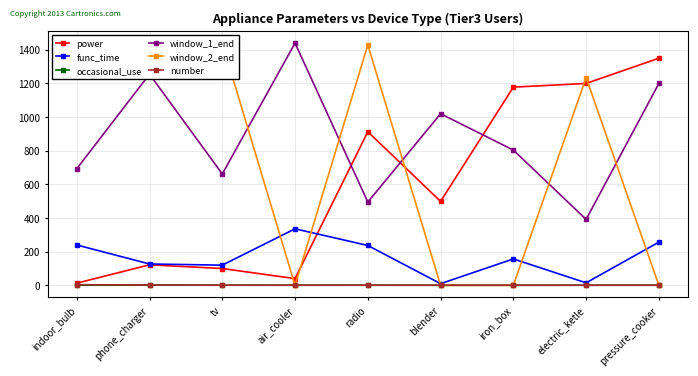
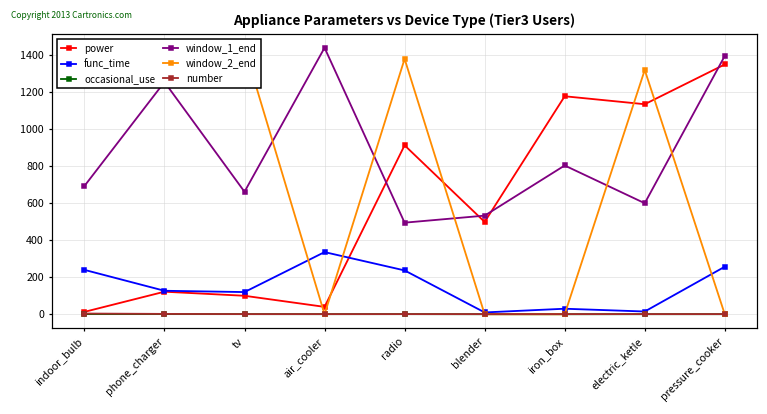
  {
    "power": {
      "tv": 100,
      "air_cooler": 40,
      "radio": 910,
      "blender": 500,
      "iron_box": 1180,
-     "electric_ketle": 1200,
+     "electric_ketle": 1140,
      "pressure_cooker": 1350
    },
    "func_time": {
      "indoor_bulb": 240,
      "tv": 120,
      "air_cooler": 340,
      "radio": 240,
-     "iron_box": 160,
+     "iron_box": 30,
      "pressure_cooker": 260
    },
    "window_1_end": {
      "indoor_bulb": 690,
      "tv": 660,
      "air_cooler": 1440,
      "radio": 500,
-     "blender": 1020,
+     "blender": 530,
      "iron_box": 800,
-     "electric_ketle": 390,
-     "pressure_cooker": 1200
+     "electric_ketle": 600,
+     "pressure_cooker": 1400
    },
    "window_2_end": {
-     "radio": 1430,
-     "electric_ketle": 1230
+     "radio": 1380,
+     "electric_ketle": 1320
    }
  }
